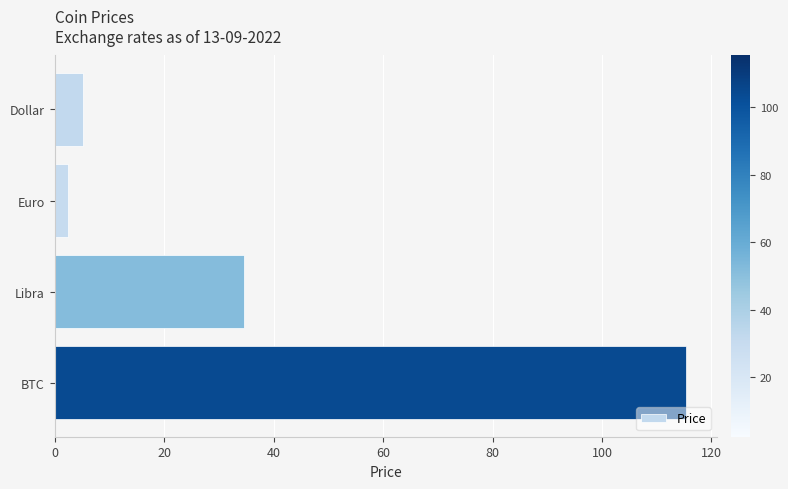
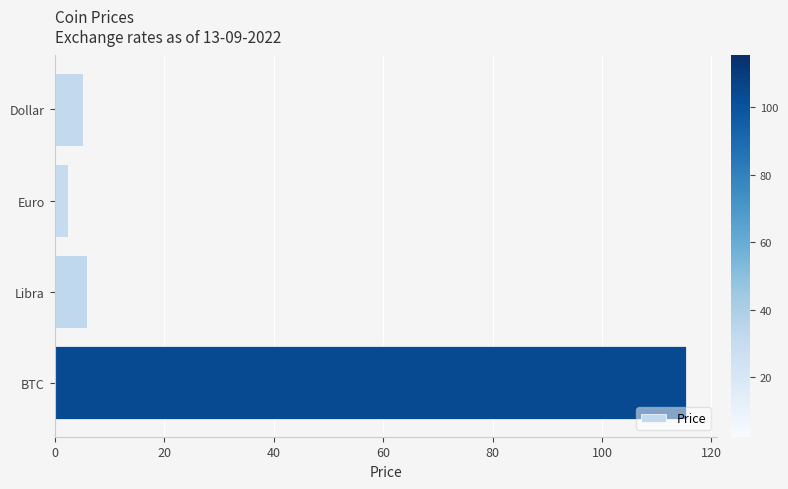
  {
    "Dollar": 5,
    "Euro": 2,
-   "Libra": 35,
+   "Libra": 6,
    "BTC": 115
  }
